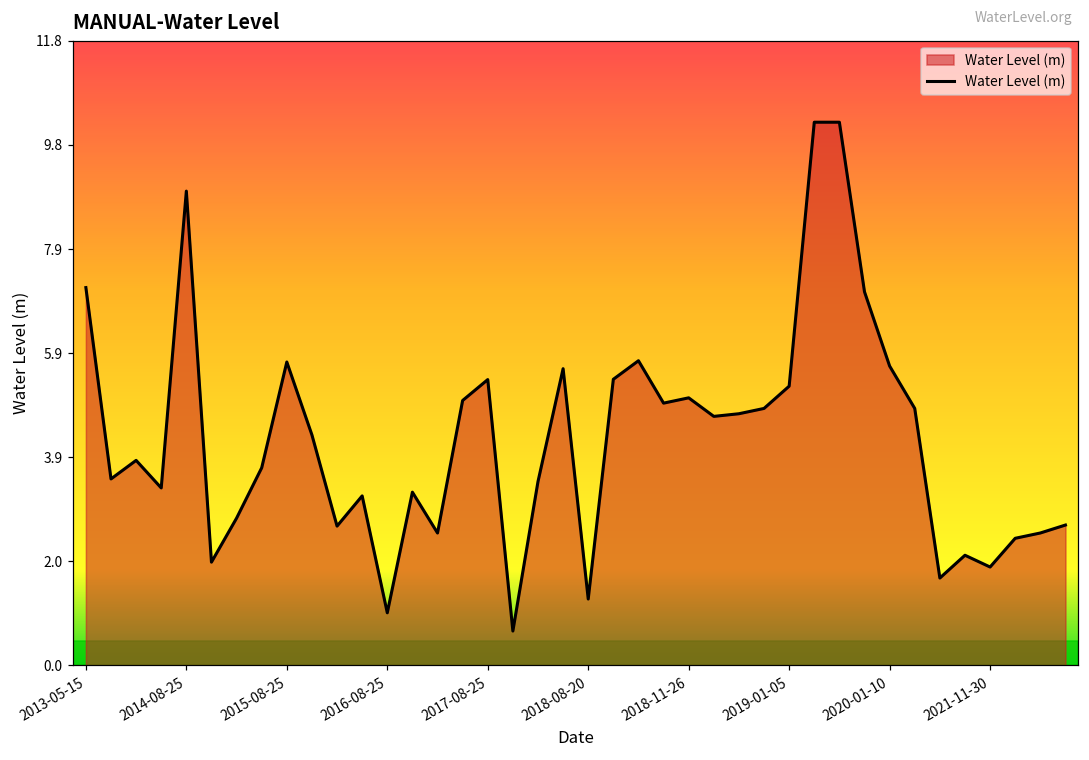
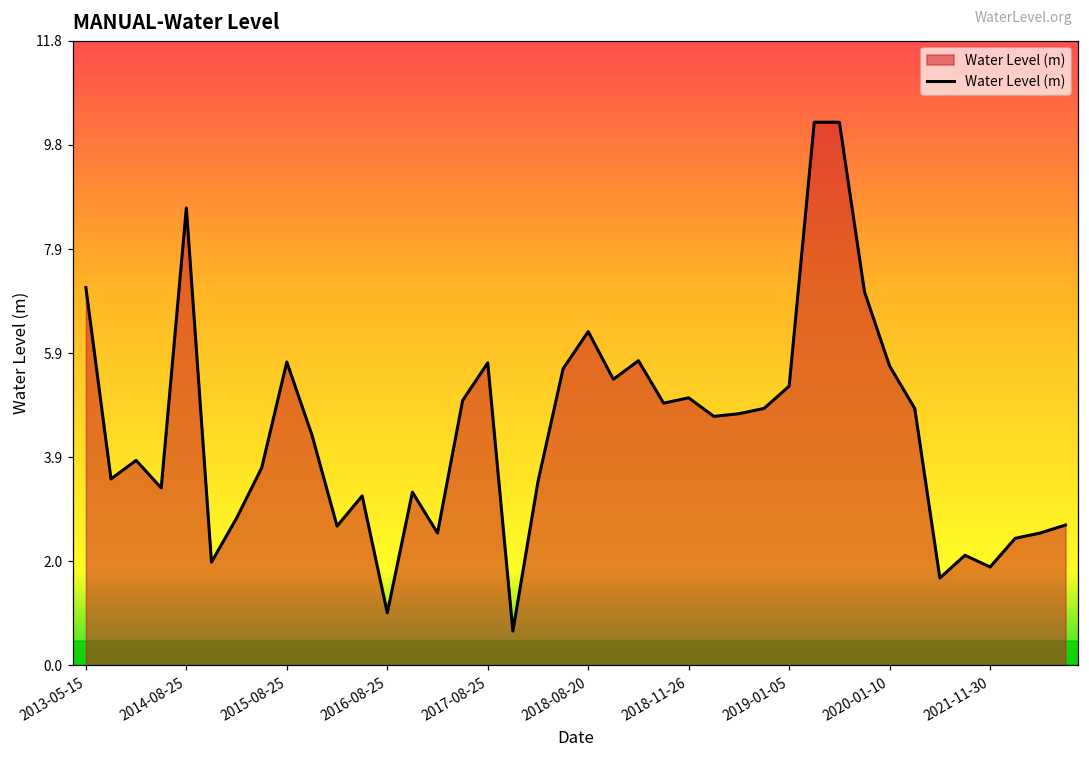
  {
    "2013-05-15": 7.1,
-   "2014-08-25": 8.9,
+   "2014-08-25": 8.6,
    "2015-08-25": 5.7,
    "2016-08-25": 1.0,
-   "2017-08-25": 5.4,
-   "2018-08-20": 1.3,
+   "2017-08-25": 5.7,
+   "2018-08-20": 6.3,
    "2018-11-26": 5.1,
    "2019-01-05": 5.3,
    "2020-01-10": 5.7,
    "2021-11-30": 1.9
  }
